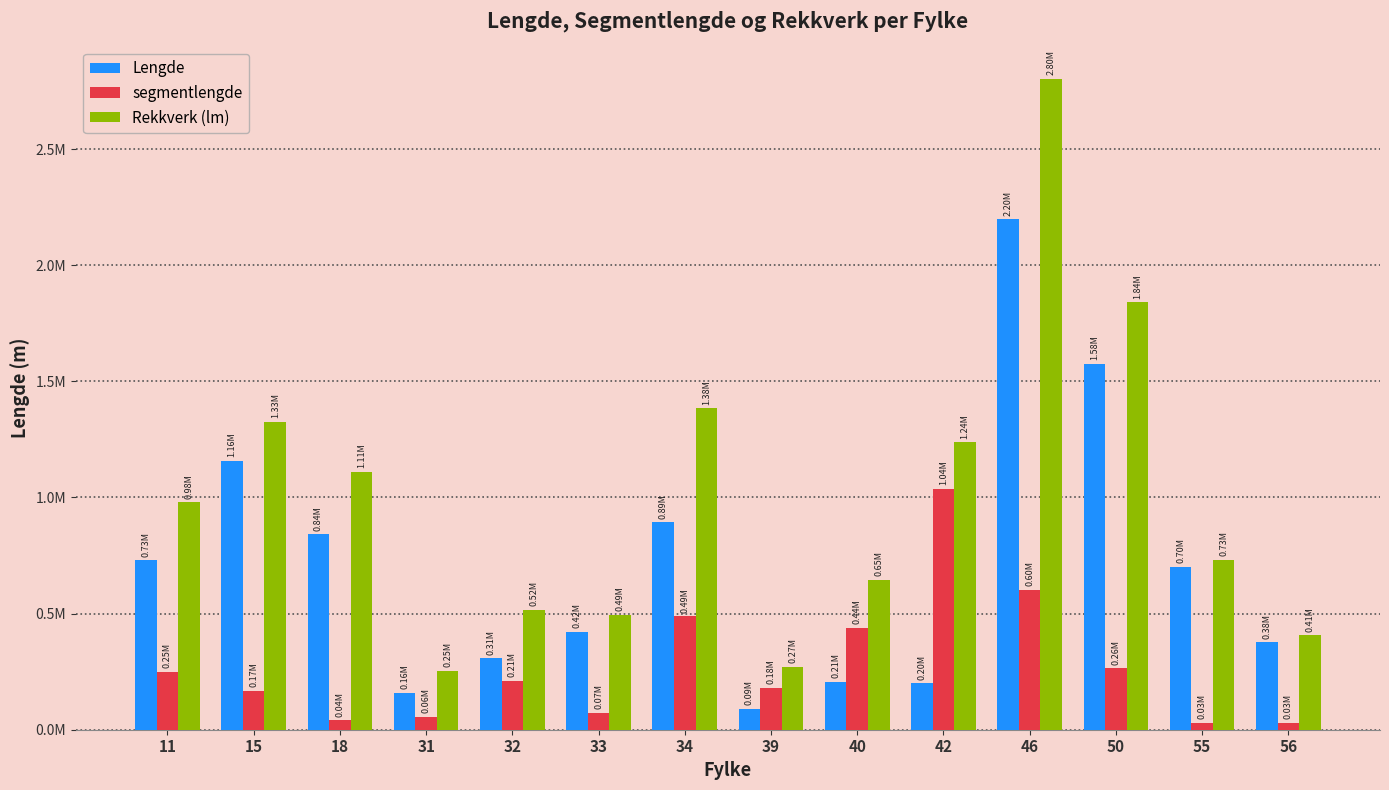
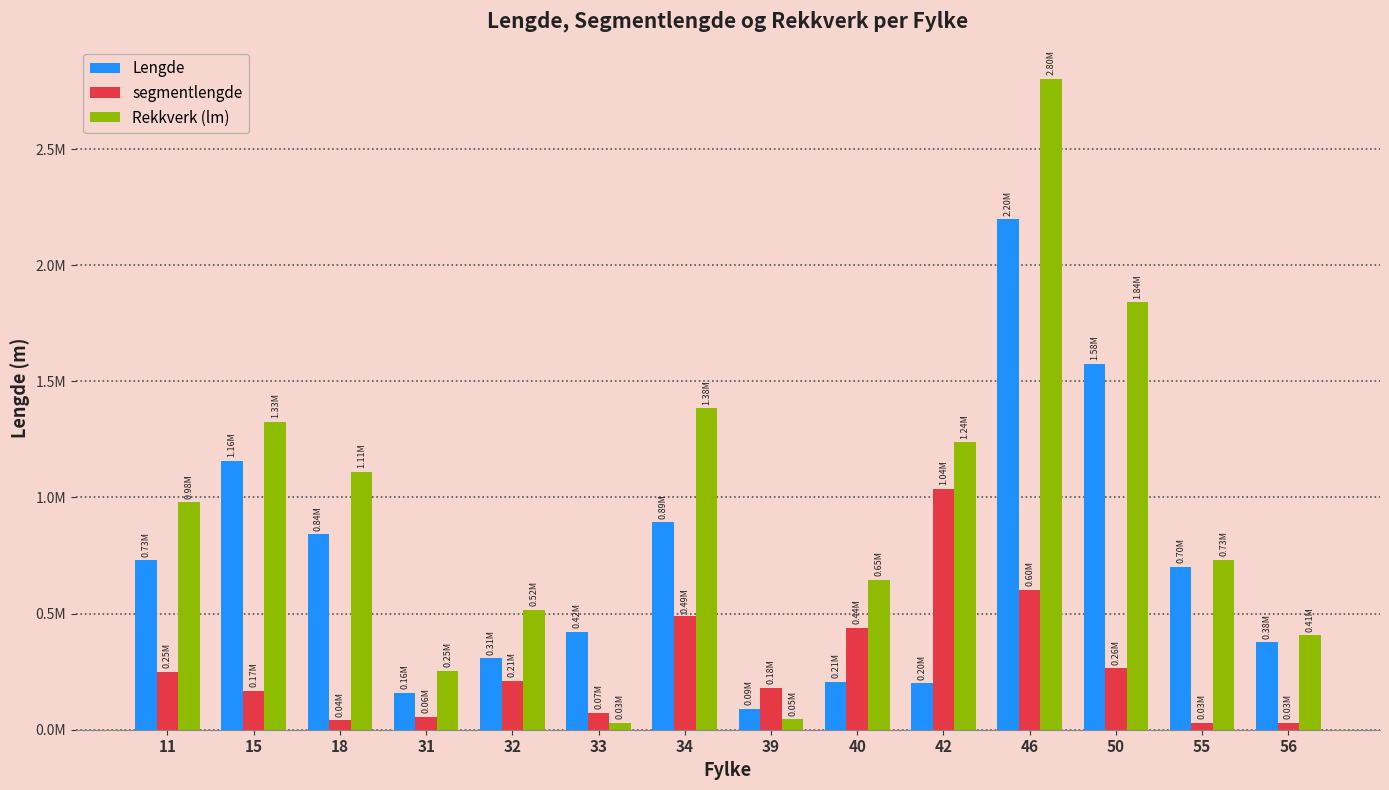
  {
    "Lengde": {
      "11": "0.73M",
      "15": "1.16M",
      "18": "0.84M",
      "31": "0.16M",
      "32": "0.31M",
      "33": "0.42M",
      "34": "0.89M",
      "39": "0.09M",
      "40": "0.21M",
      "42": "0.20M",
      "46": "2.20M",
      "50": "1.58M",
      "55": "0.70M",
      "56": "0.38M"
    },
    "segmentlengde": {
      "11": "0.25M",
      "15": "0.17M",
      "18": "0.04M",
      "31": "0.06M",
      "32": "0.21M",
      "33": "0.07M",
      "34": "0.49M",
      "39": "0.18M",
      "40": "0.44M",
      "42": "1.04M",
      "46": "0.60M",
      "50": "0.26M",
      "55": "0.03M",
      "56": "0.03M"
    },
    "Rekkverk (lm)": {
      "11": "0.98M",
      "15": "1.33M",
      "18": "1.11M",
      "31": "0.25M",
      "32": "0.52M",
-     "33": "0.49M",
+     "33": "0.03M",
      "34": "1.38M",
-     "39": "0.27M",
+     "39": "0.05M",
      "40": "0.65M",
      "42": "1.24M",
      "46": "2.80M",
      "50": "1.84M",
      "55": "0.73M",
      "56": "0.41M"
    }
  }
